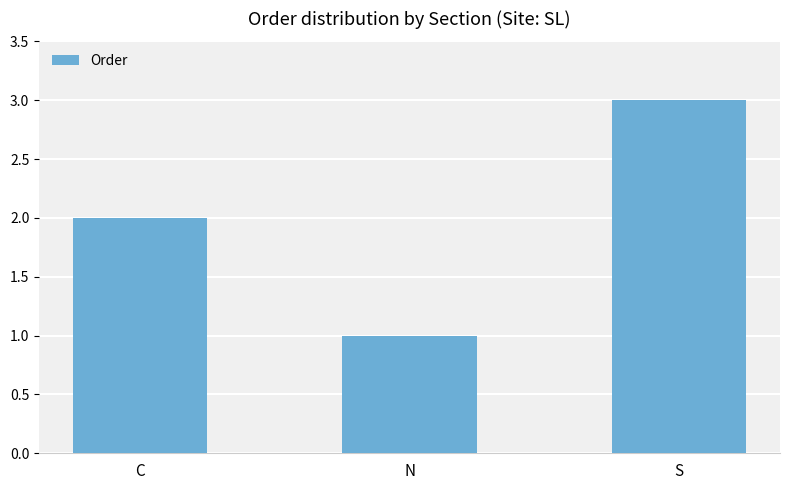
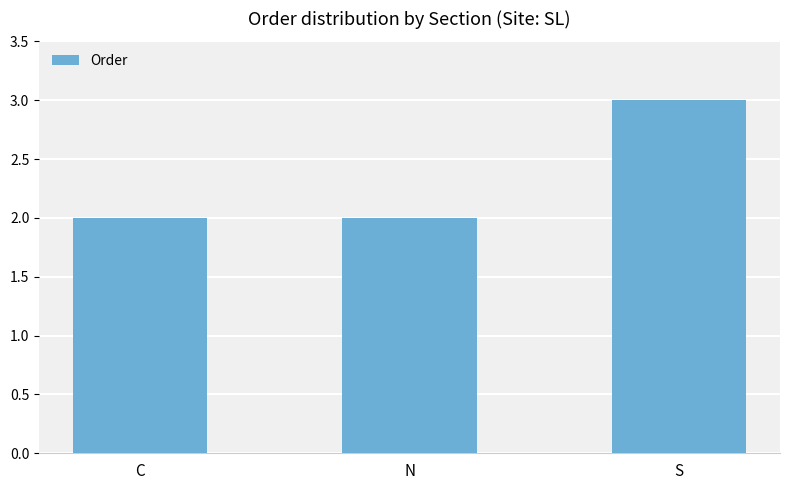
  {
    "C": 2,
-   "N": 1,
+   "N": 2,
    "S": 3
  }
